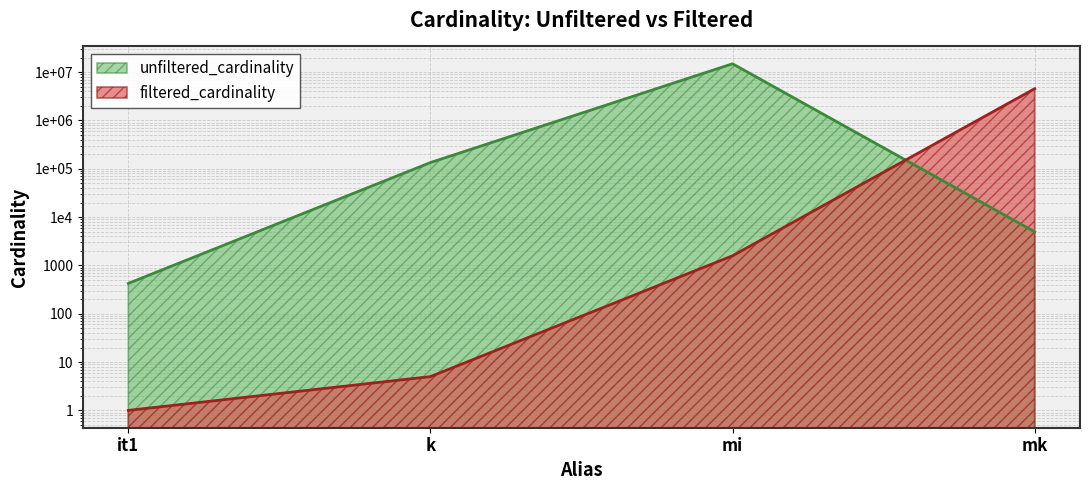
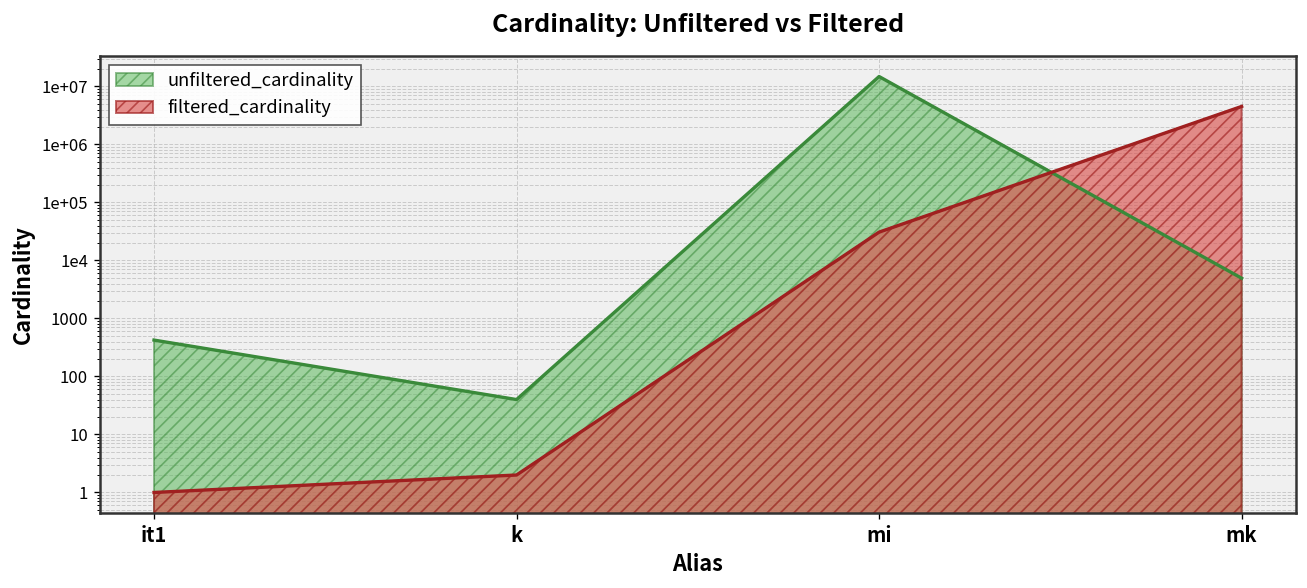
  {
    "unfiltered_cardinality": {
      "it1": 400,
-     "k": 130000,
+     "k": 40,
      "mi": 15000000,
      "mk": 5000
    },
    "filtered_cardinality": {
      "it1": 1,
-     "k": 5,
-     "mi": 1600,
+     "k": 2,
+     "mi": 30000,
      "mk": 5000000
    }
  }
